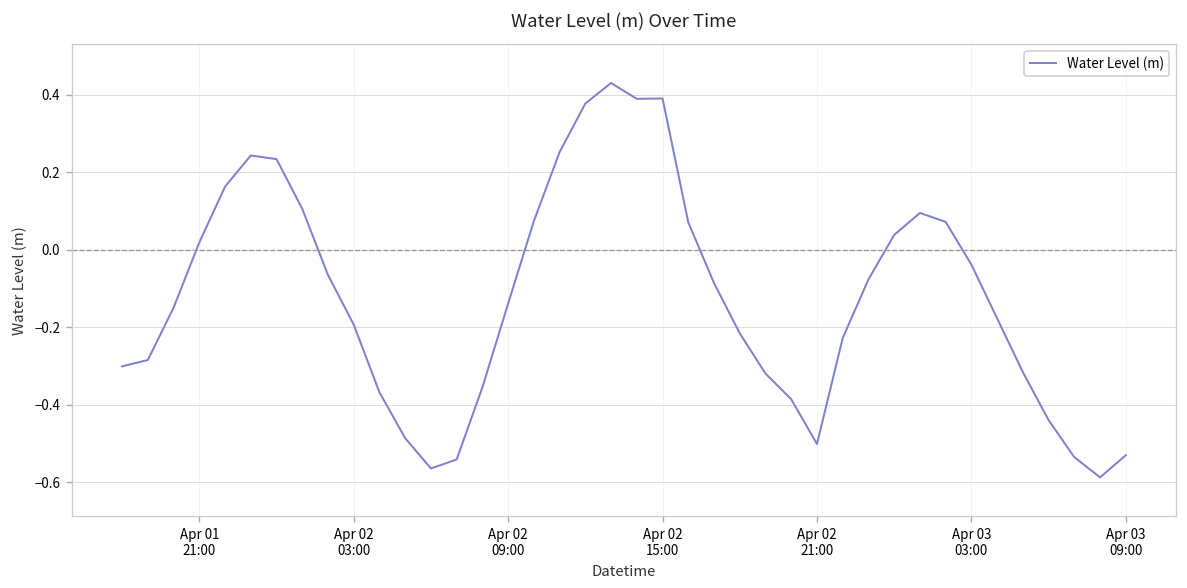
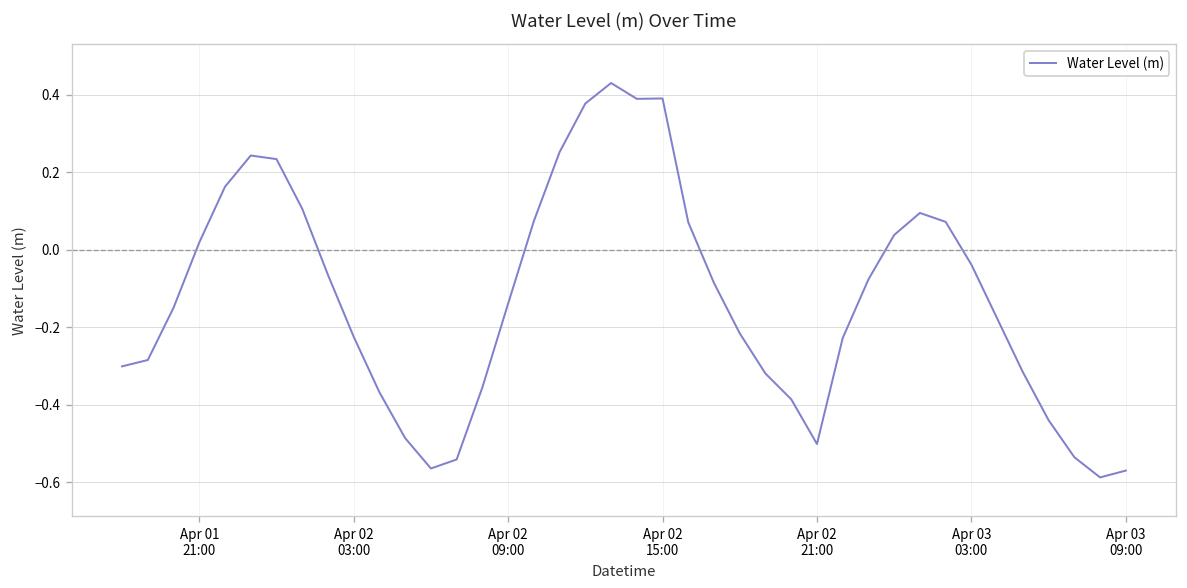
  {
    "Apr 01 21:00": 0.02,
-   "Apr 02 03:00": -0.19,
+   "Apr 02 03:00": -0.22,
    "Apr 02 09:00": -0.14,
    "Apr 02 15:00": 0.39,
    "Apr 02 21:00": -0.50,
    "Apr 03 03:00": -0.04,
-   "Apr 03 09:00": -0.53
+   "Apr 03 09:00": -0.57
  }
